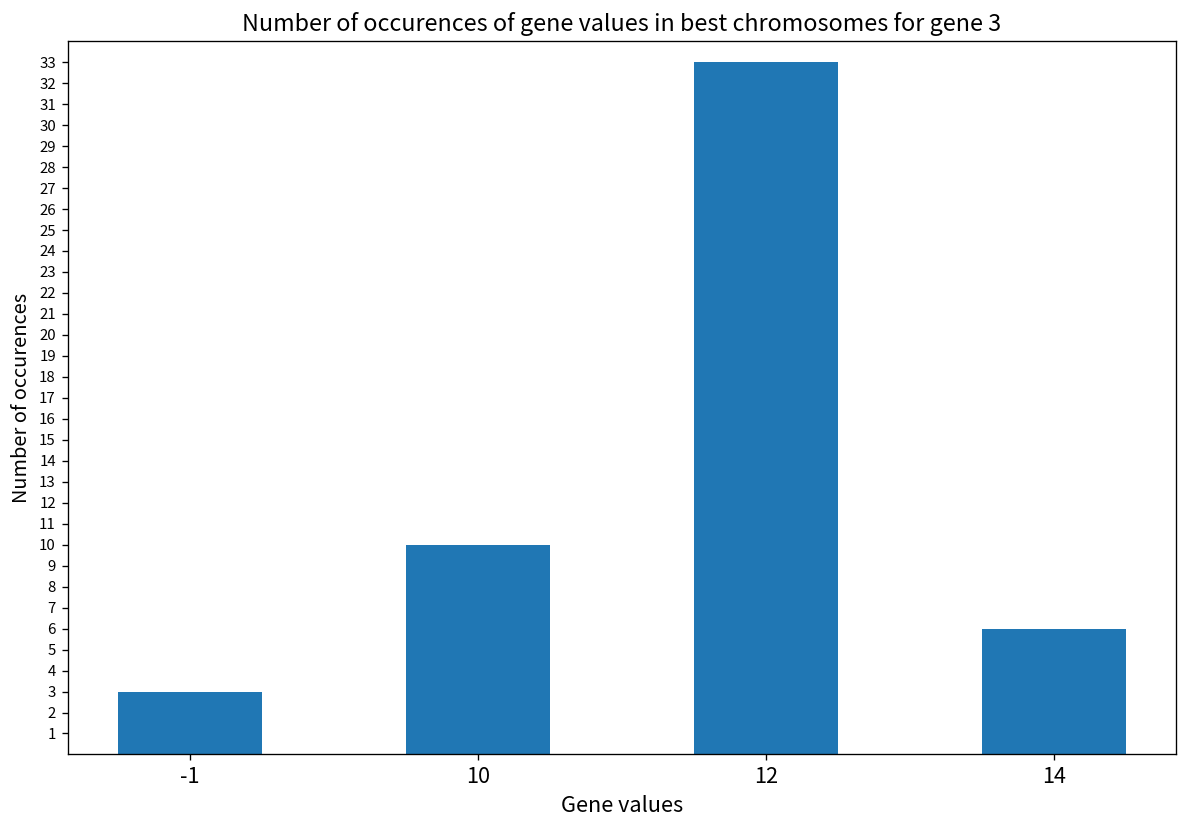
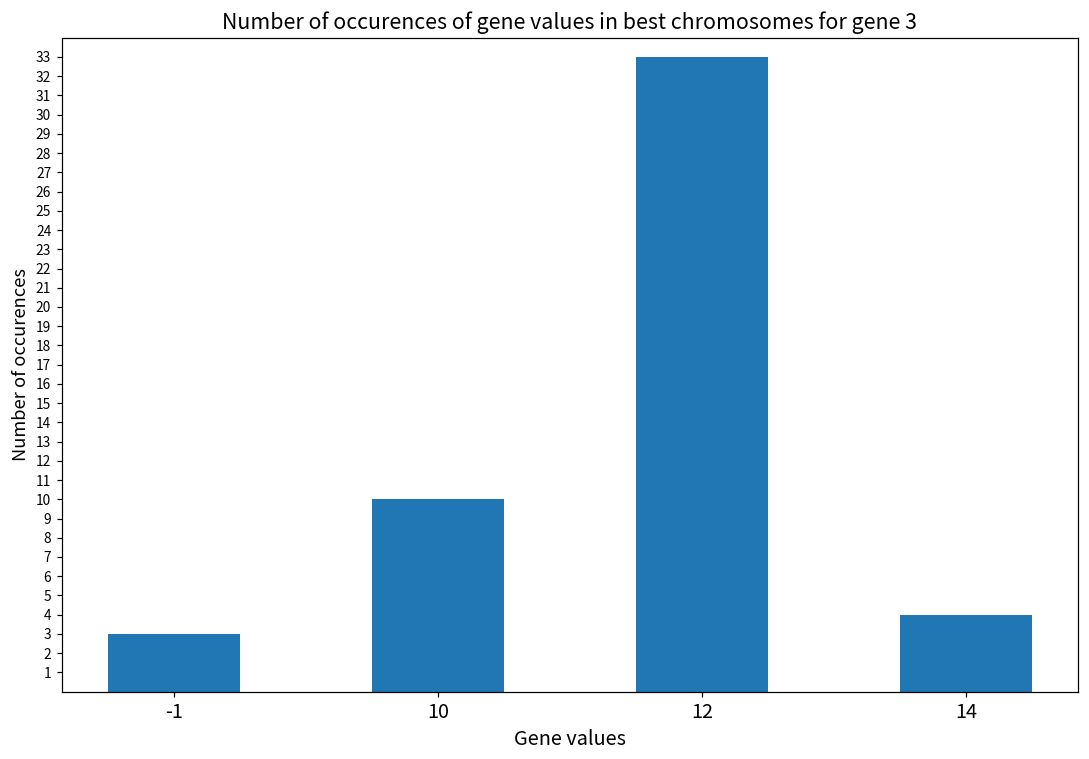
  {
    "-1": 3,
    "10": 10,
    "12": 33,
-   "14": 6
+   "14": 4
  }
